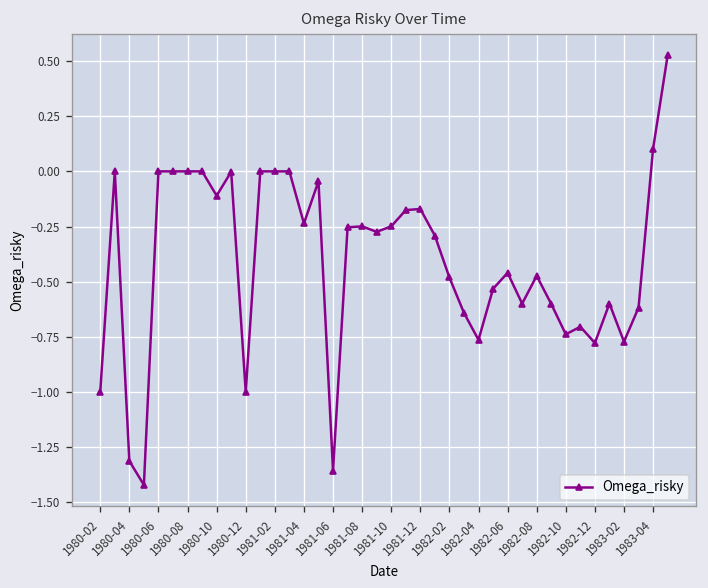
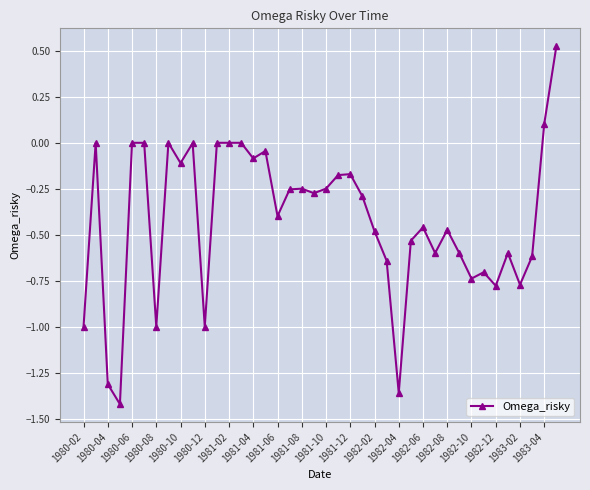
  {
    "1980-02": -1.00,
    "1980-04": -1.31,
    "1980-06": 0.00,
-   "1980-08": 0,
+   "1980-08": -1,
    "1980-10": -0.11,
    "1980-12": -1.00,
    "1981-02": 0.00,
-   "1981-04": -0.24,
-   "1981-06": -1.36,
+   "1981-04": -0.08,
+   "1981-06": -0.40,
    "1981-08": -0.25,
    "1981-10": -0.25,
    "1981-12": -0.17,
    "1982-02": -0.48,
-   "1982-04": -0.76,
+   "1982-04": -1.36,
    "1982-06": -0.46,
    "1982-08": -0.47,
    "1982-10": -0.74,
    "1982-12": -0.78,
    "1983-02": -0.77,
    "1983-04": 0.10
  }
